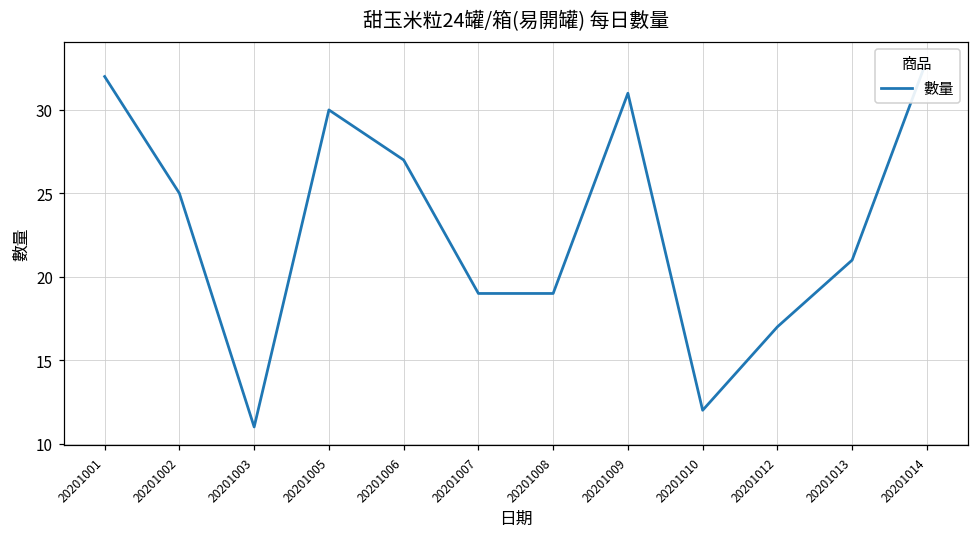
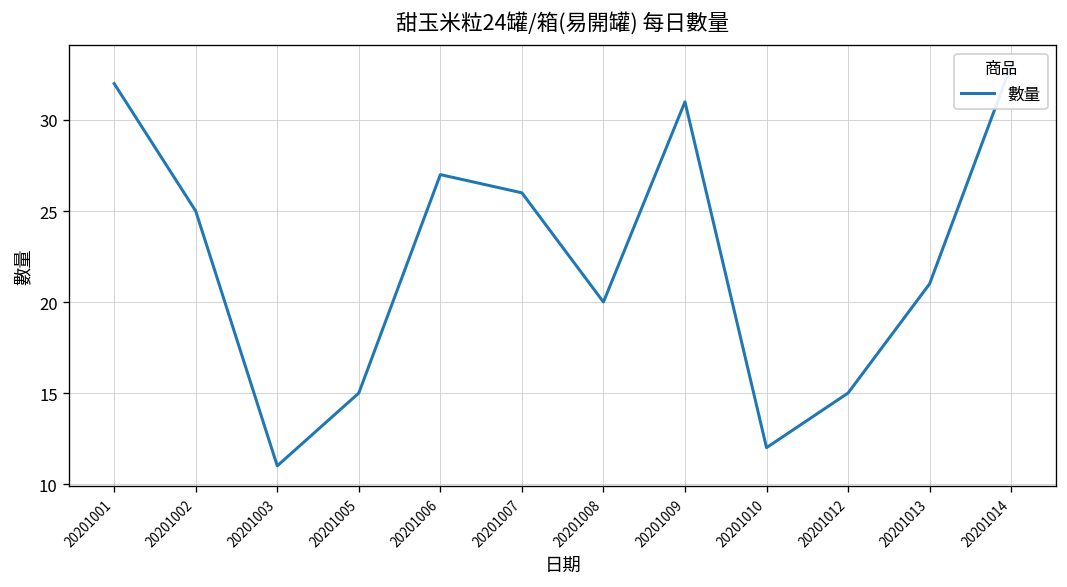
  {
    "20201001": 32,
    "20201002": 25,
    "20201003": 11,
-   "20201005": 30,
+   "20201005": 15,
    "20201006": 27,
-   "20201007": 19,
-   "20201008": 19,
+   "20201007": 26,
+   "20201008": 20,
    "20201009": 31,
    "20201010": 12,
-   "20201012": 17,
+   "20201012": 15,
    "20201013": 21
  }
